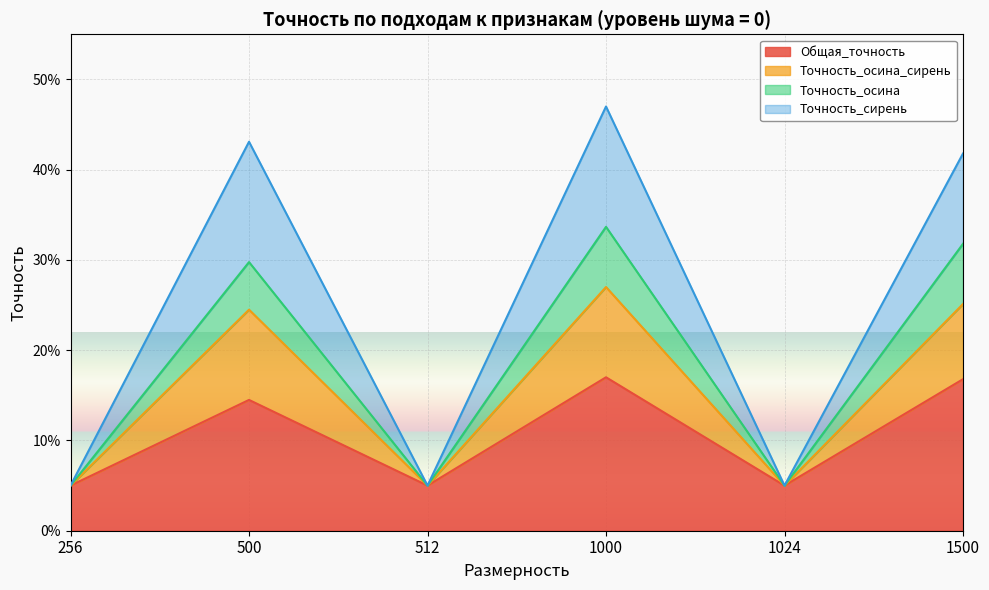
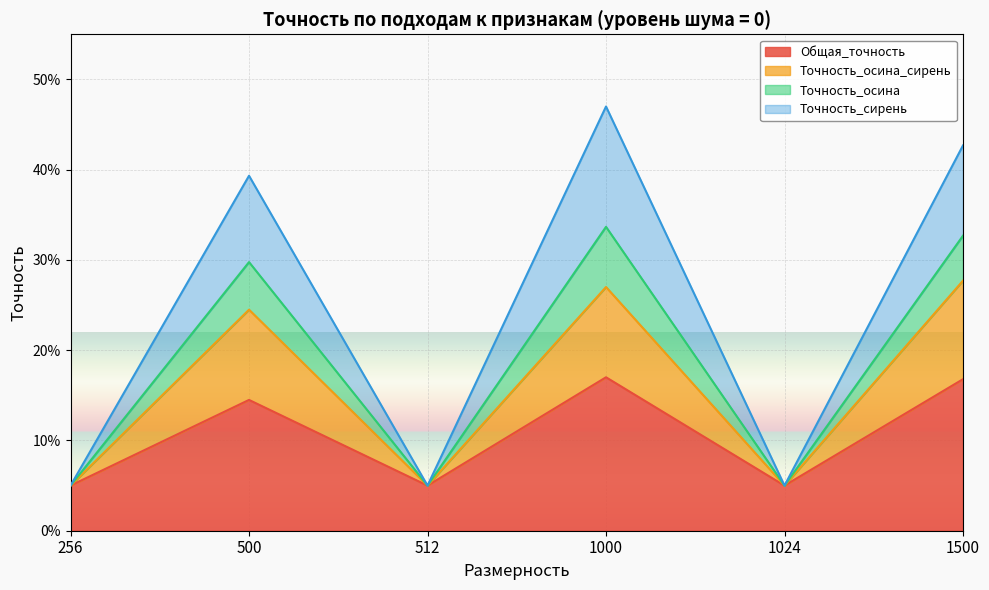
  {
    "Общая_точность": {
      "500": "14%",
      "1000": "17%",
      "1500": "17%"
    },
    "Точность_осина_сирень": {
      "500": "10%",
      "1000": "10%",
-     "1500": "8%"
+     "1500": "11%"
    },
    "Точность_осина": {
      "500": "5%",
      "1000": "7%",
-     "1500": "7%"
+     "1500": "5%"
    },
    "Точность_сирень": {
-     "500": "13%",
+     "500": "10%",
      "1000": "13%",
      "1500": "10%"
    }
  }
